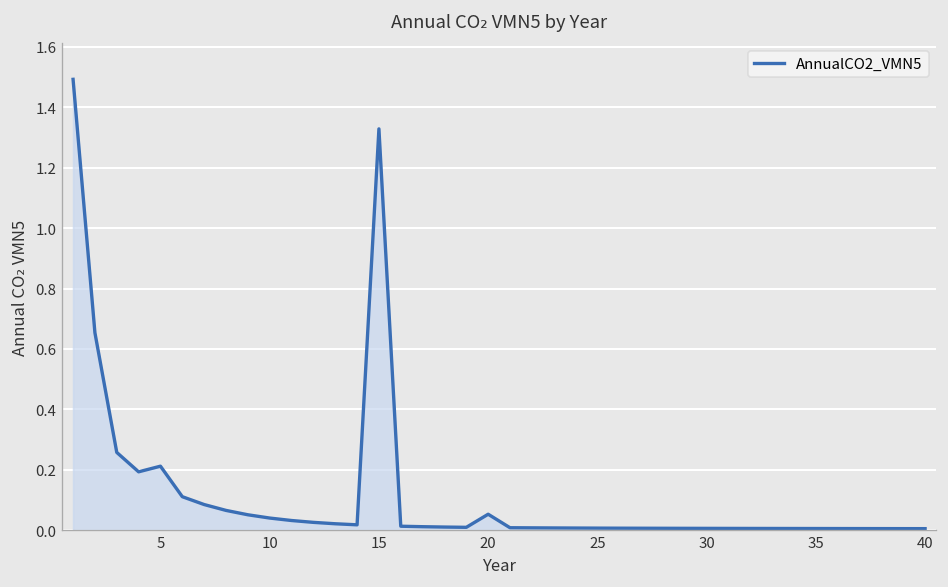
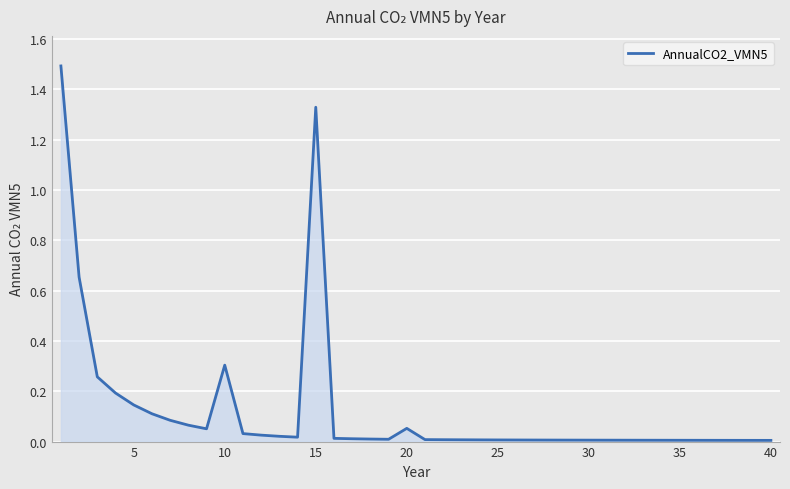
  {
-   "5": 0.21,
-   "10": 0.04,
+   "5": 0.15,
+   "10": 0.30,
    "15": 1.33,
    "20": 0.05,
    "25": 0.01,
    "30": 0.01,
    "35": 0.01,
    "40": 0.00
  }
